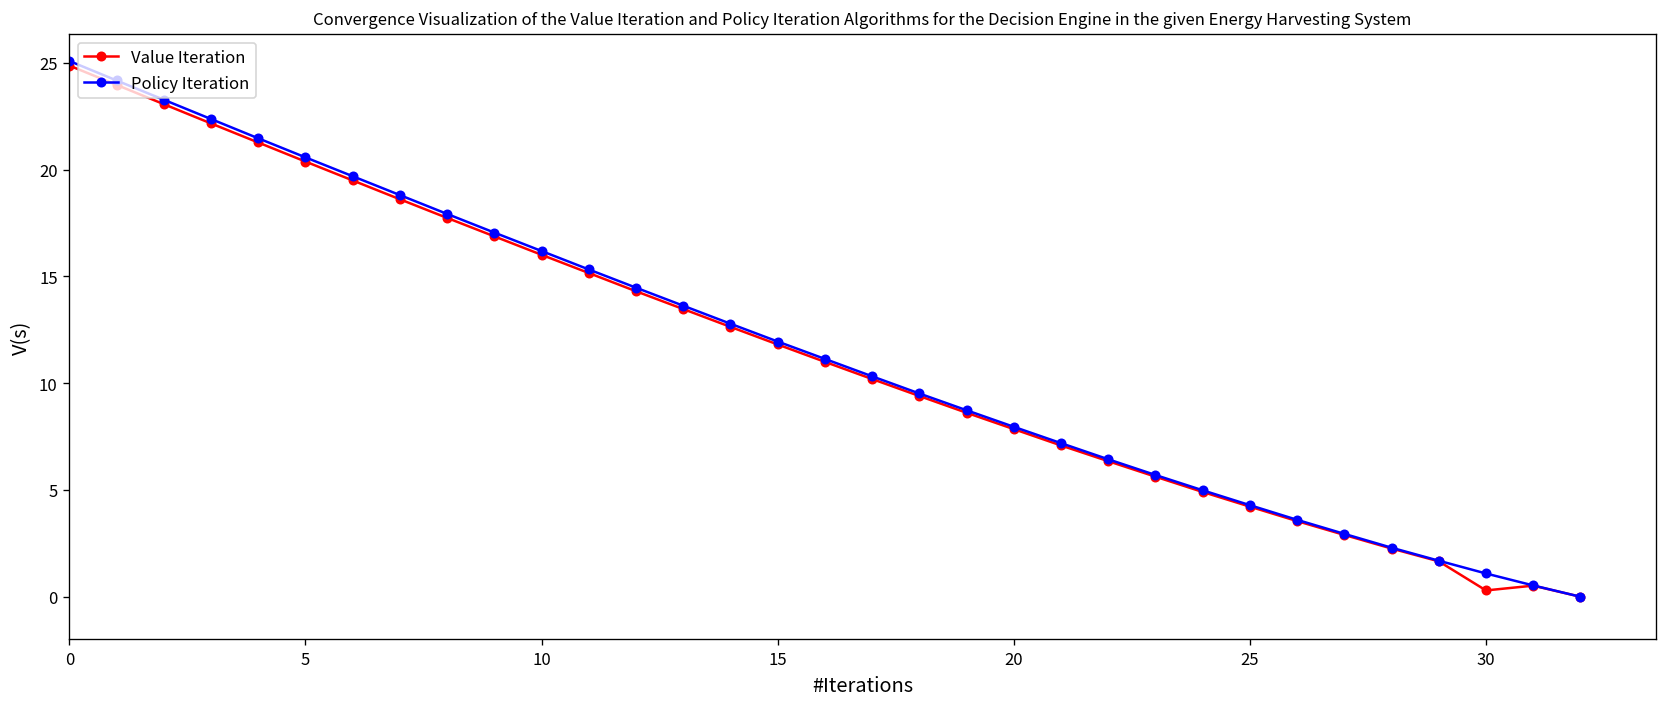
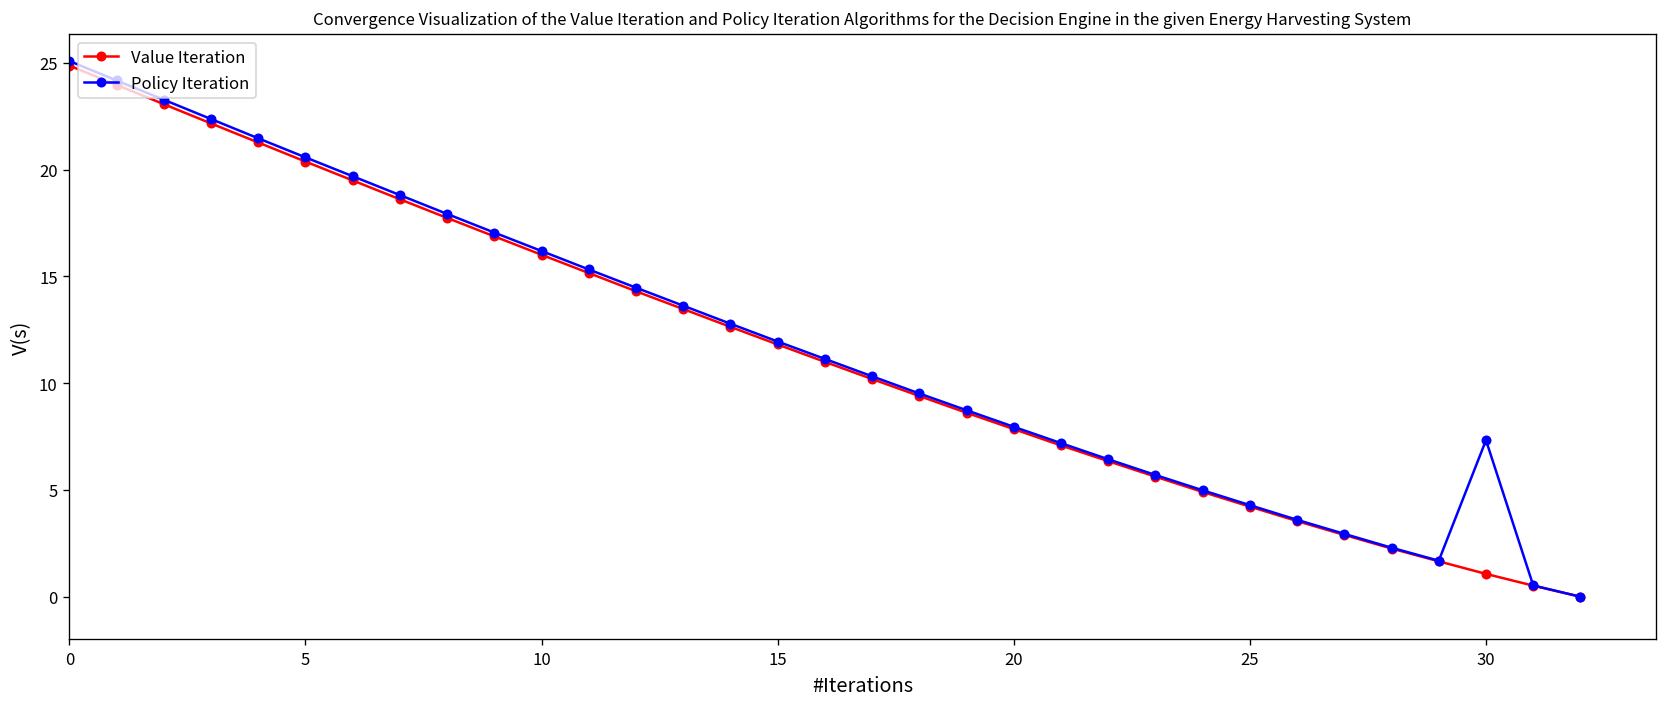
  {
    "Value Iteration": {
      "0": 24.9,
      "5": 20.4,
      "10": 16.0,
-     "30": 0.3
+     "30": 1.1
    },
    "Policy Iteration": {
      "0": 25.1,
      "5": 20.6,
      "10": 16.2,
-     "30": 1.1
+     "30": 7.3
    }
  }
